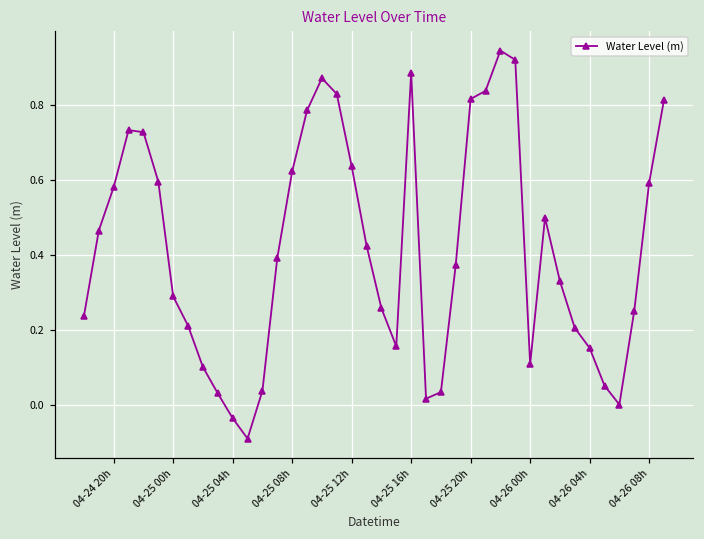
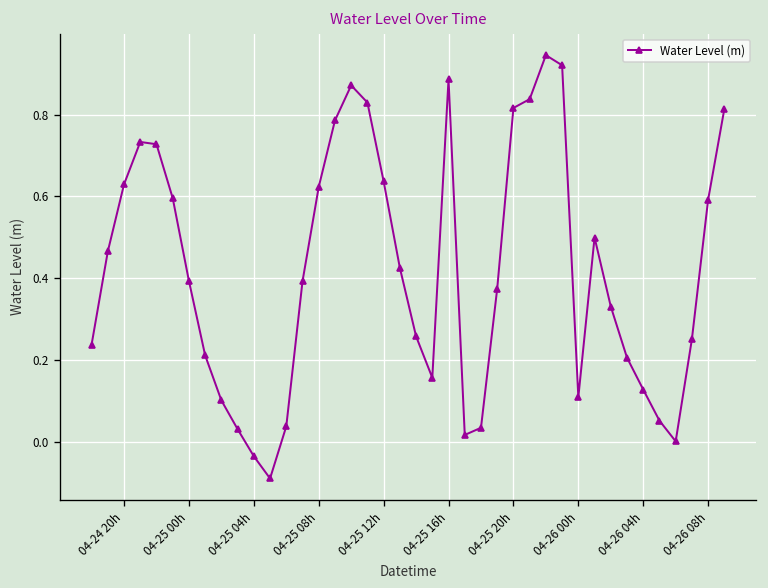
  {
-   "04-24 20h": 0.58,
-   "04-25 00h": 0.29,
+   "04-24 20h": 0.63,
+   "04-25 00h": 0.39,
    "04-25 04h": -0.04,
    "04-25 08h": 0.62,
    "04-25 12h": 0.64,
    "04-25 16h": 0.89,
    "04-25 20h": 0.82,
    "04-26 00h": 0.11,
-   "04-26 04h": 0.15,
+   "04-26 04h": 0.13,
    "04-26 08h": 0.59
  }
